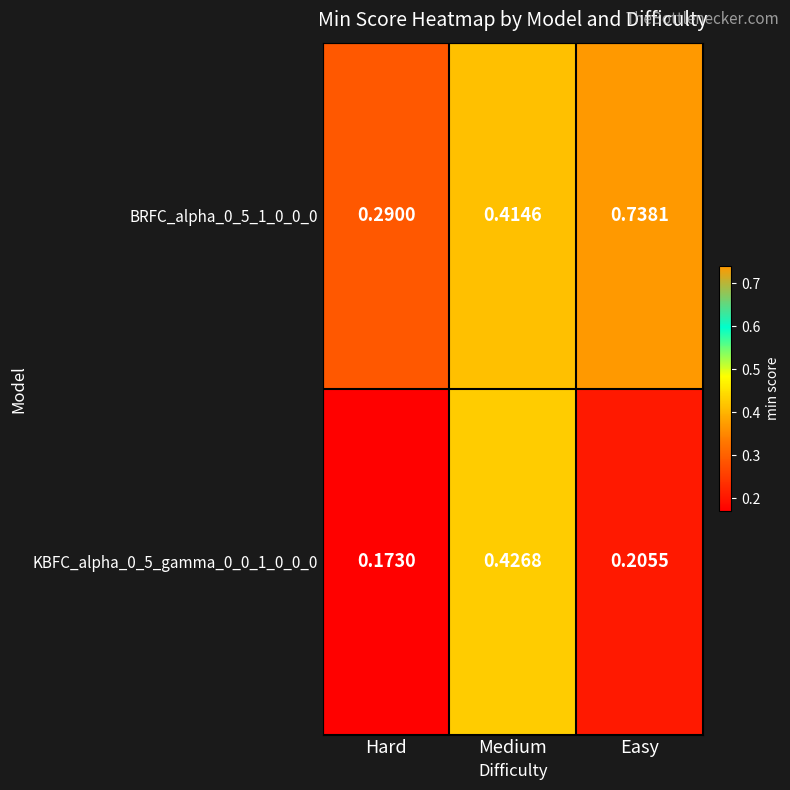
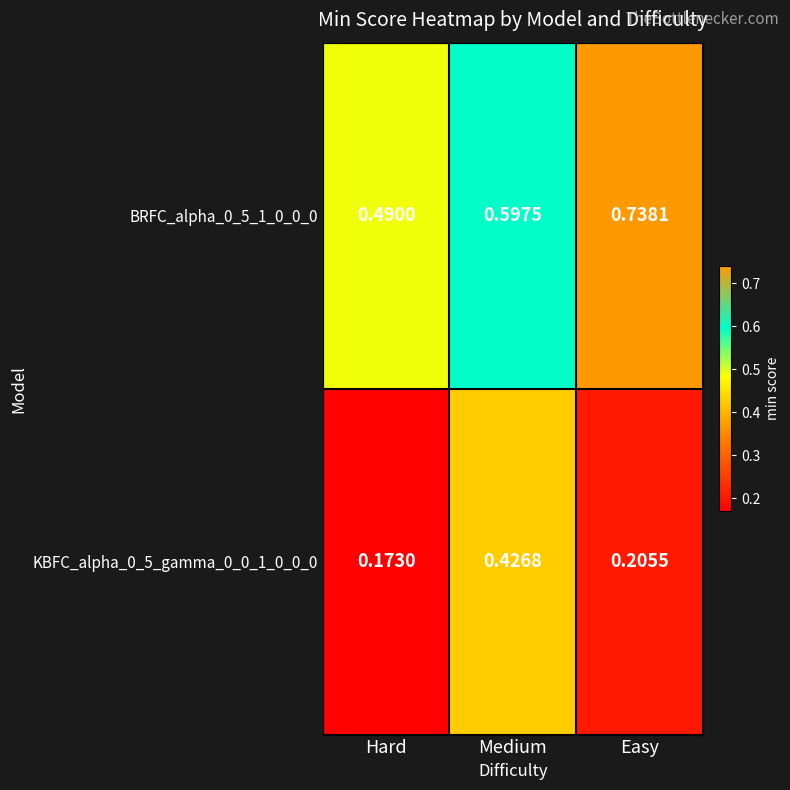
  {
    "BRFC_alpha_0_5_1_0_0_0": {
-     "Hard": 0.2900,
-     "Medium": 0.4146,
+     "Hard": 0.4900,
+     "Medium": 0.5975,
      "Easy": 0.7381
    },
    "KBFC_alpha_0_5_gamma_0_0_1_0_0_0": {
      "Hard": 0.1730,
      "Medium": 0.4268,
      "Easy": 0.2055
    }
  }
